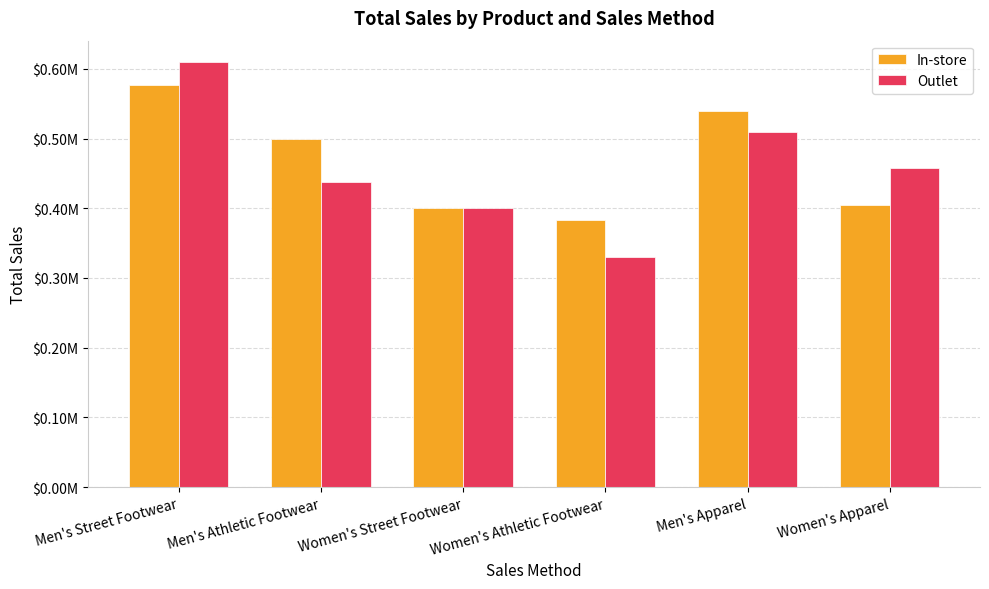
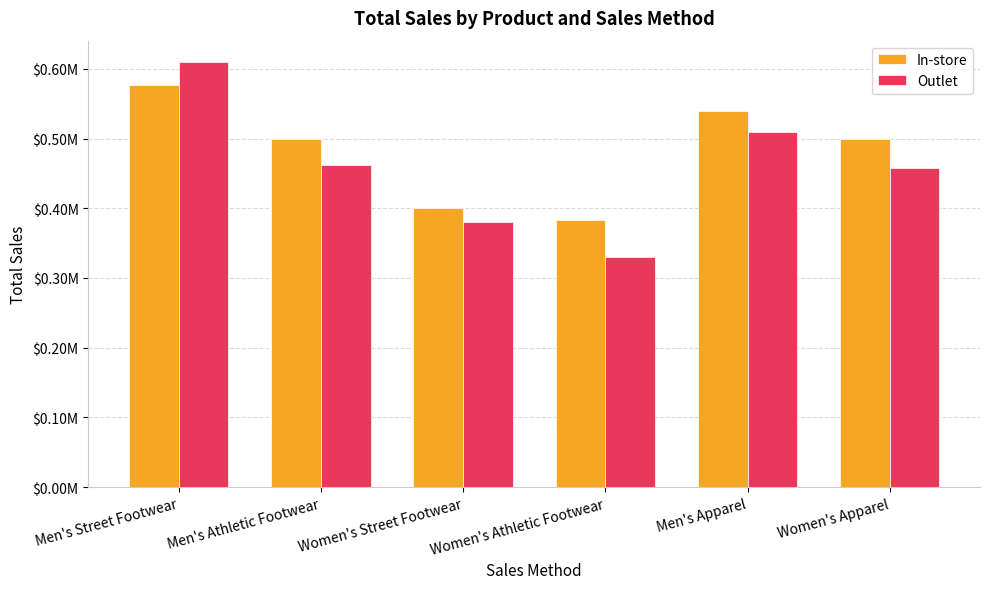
  {
    "In-store": {
      "Men's Street Footwear": "$580000",
      "Men's Athletic Footwear": "$500000",
      "Women's Street Footwear": "$400000",
      "Women's Athletic Footwear": "$380000",
      "Men's Apparel": "$540000",
-     "Women's Apparel": "$400000"
+     "Women's Apparel": "$500000"
    },
    "Outlet": {
      "Men's Street Footwear": "$610000",
-     "Men's Athletic Footwear": "$440000",
-     "Women's Street Footwear": "$400000",
+     "Men's Athletic Footwear": "$460000",
+     "Women's Street Footwear": "$380000",
      "Women's Athletic Footwear": "$330000",
      "Men's Apparel": "$510000",
      "Women's Apparel": "$460000"
    }
  }
